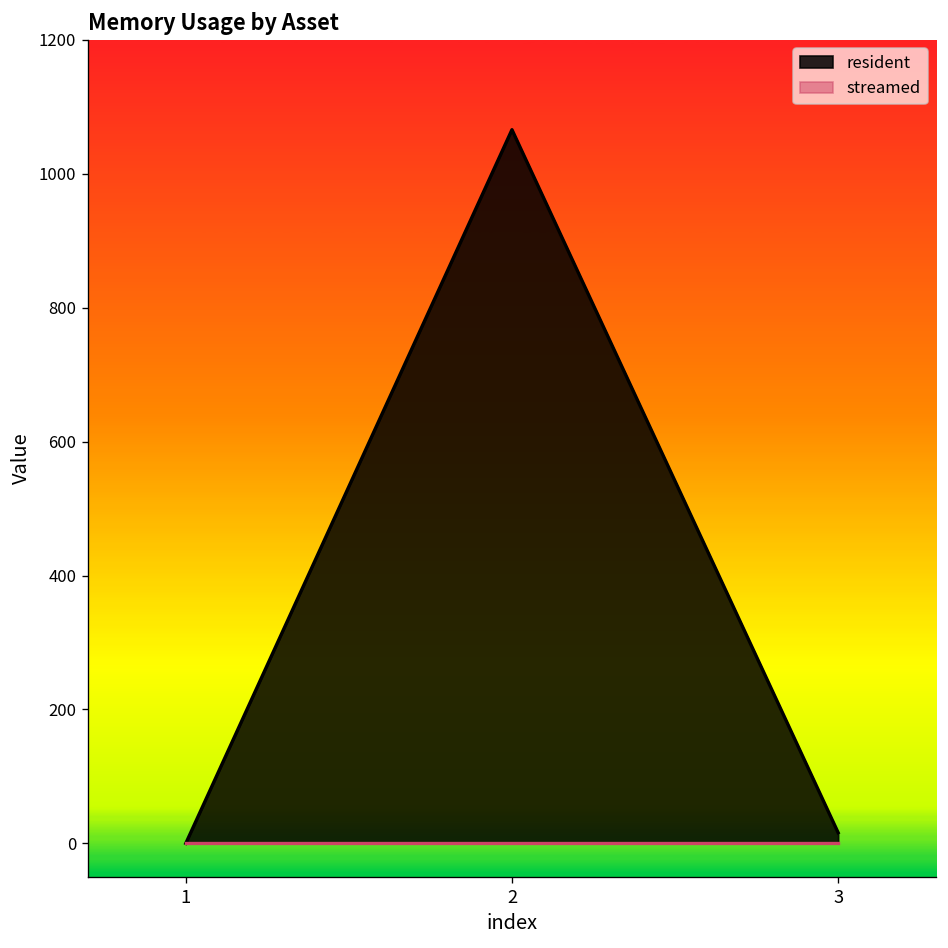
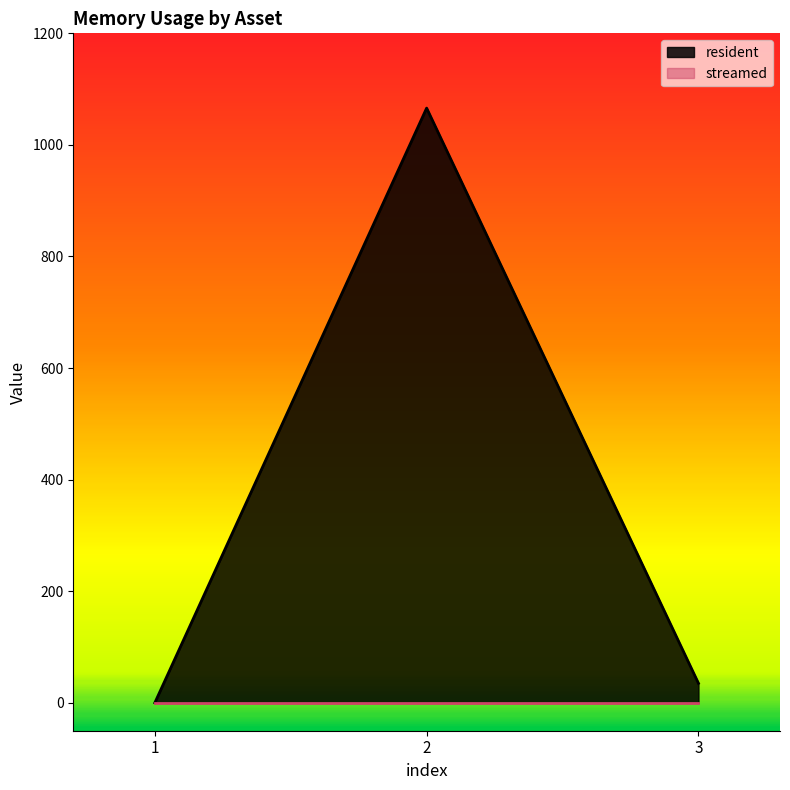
  {
    "resident": {
      "2": 1070,
-     "3": 20
+     "3": 40
    },
    "streamed": {
      "2": 0,
      "3": 0
    }
  }
